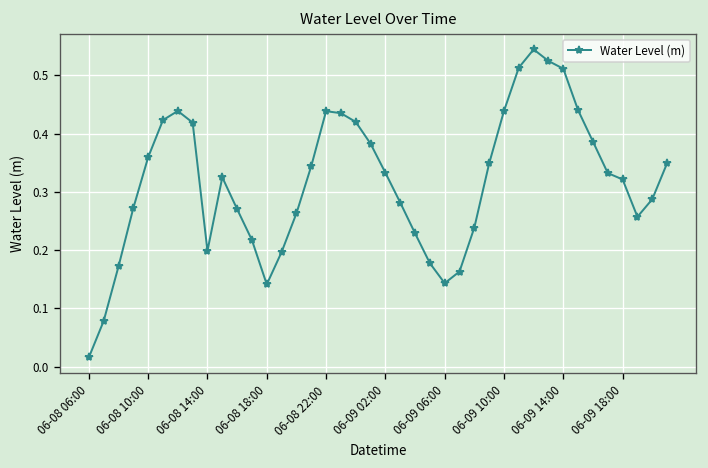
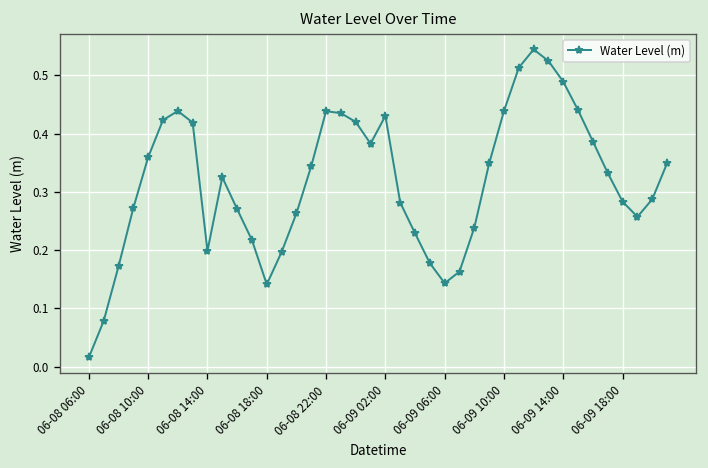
  {
    "06-08 06:00": 0.02,
    "06-08 10:00": 0.36,
    "06-08 14:00": 0.20,
    "06-08 18:00": 0.14,
    "06-08 22:00": 0.44,
-   "06-09 02:00": 0.33,
+   "06-09 02:00": 0.43,
    "06-09 06:00": 0.14,
    "06-09 10:00": 0.44,
-   "06-09 14:00": 0.51,
-   "06-09 18:00": 0.32
+   "06-09 14:00": 0.49,
+   "06-09 18:00": 0.28
  }
